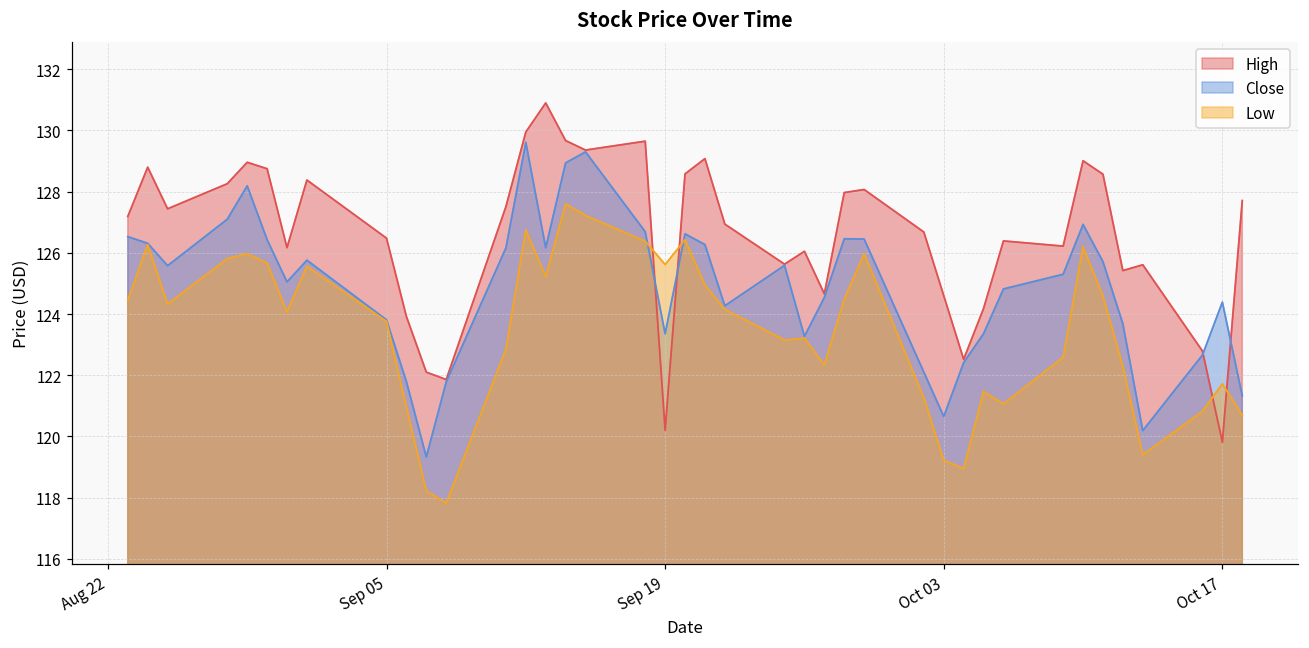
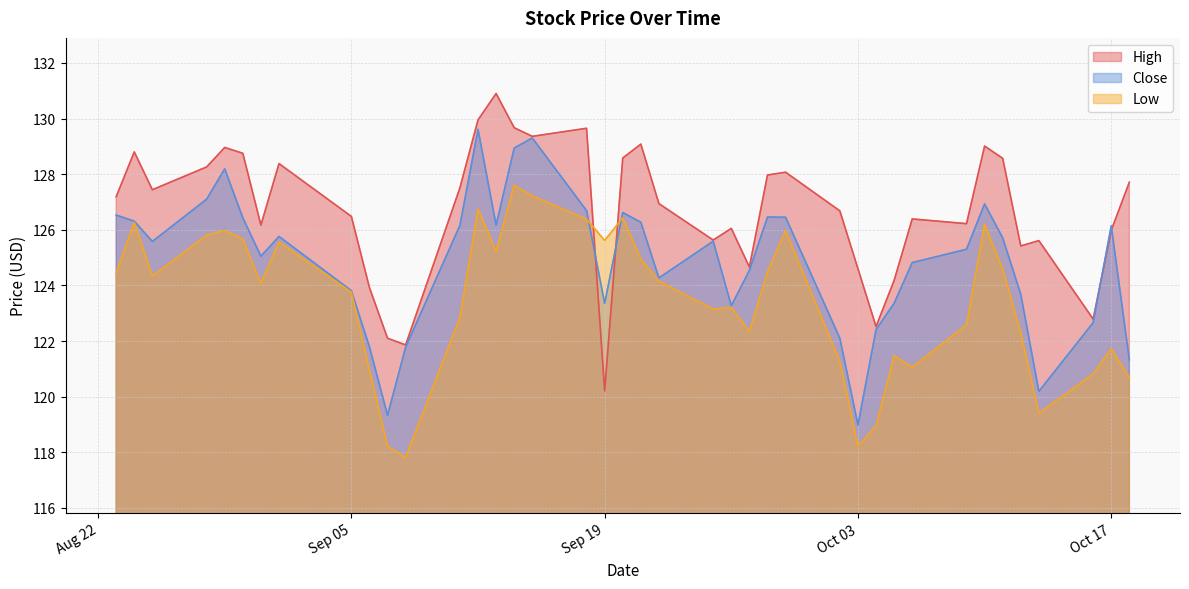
  {
    "High": {
      "Sep 05": 126.5,
      "Sep 19": 120.2,
      "Oct 03": 124.6,
-     "Oct 17": 119.8
+     "Oct 17": 126.0
    },
    "Close": {
      "Sep 19": 123.4,
-     "Oct 03": 120.7,
-     "Oct 17": 124.4
+     "Oct 03": 119.0,
+     "Oct 17": 126.1
    },
    "Low": {
      "Sep 19": 125.6,
-     "Oct 03": 119.2,
+     "Oct 03": 118.2,
      "Oct 17": 121.7
    }
  }
